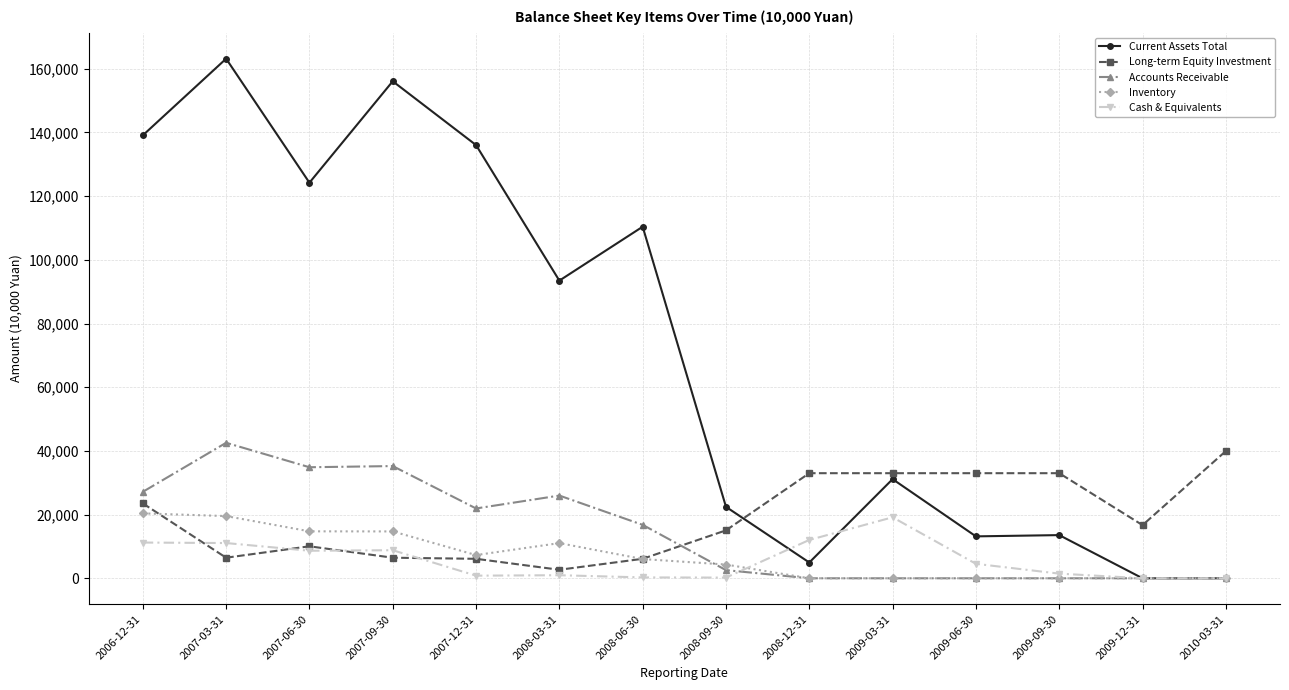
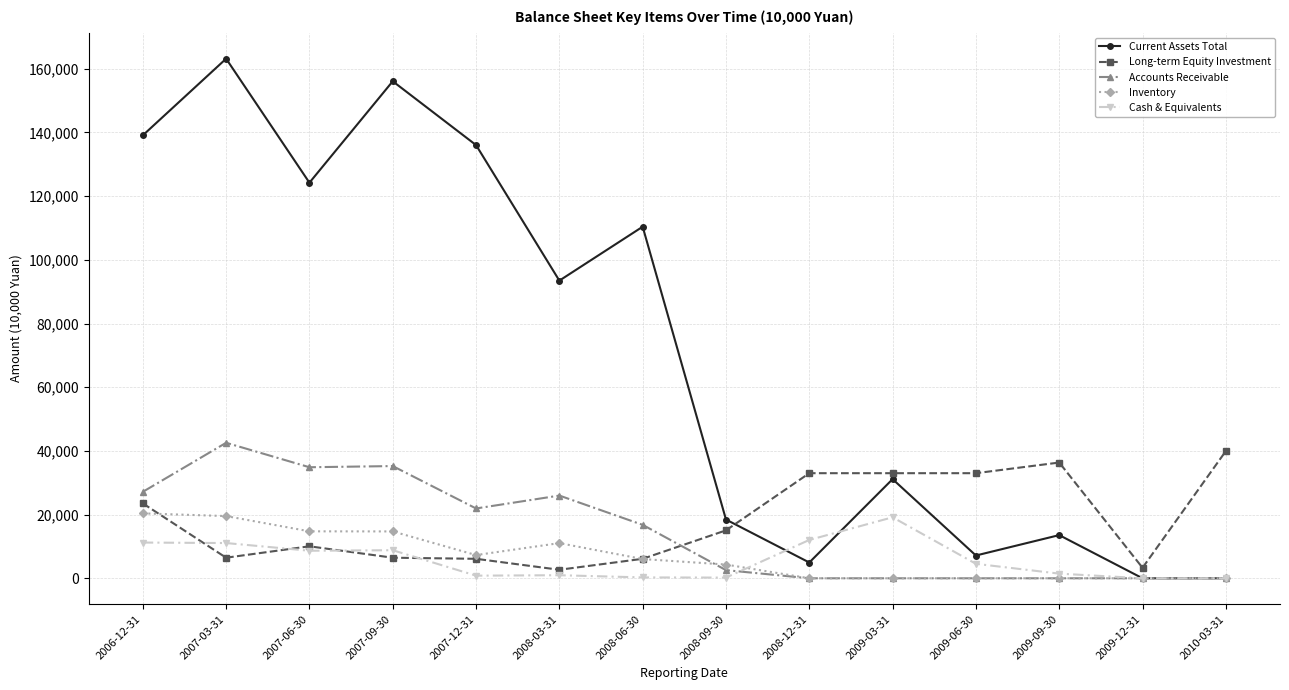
  {
    "Current Assets Total": {
      "2006-12-31": "139,000",
      "2007-03-31": "163,000",
      "2007-06-30": "124,000",
      "2007-09-30": "156,000",
      "2007-12-31": "136,000",
      "2008-03-31": "93,000",
      "2008-06-30": "110,000",
-     "2008-09-30": "22,000",
+     "2008-09-30": "18,000",
      "2008-12-31": "5,000",
      "2009-03-31": "31,000",
-     "2009-06-30": "13,000",
+     "2009-06-30": "7,000",
      "2009-09-30": "14,000"
    },
    "Long-term Equity Investment": {
      "2006-12-31": "24,000",
      "2007-03-31": "6,000",
      "2007-06-30": "10,000",
      "2007-09-30": "6,000",
      "2007-12-31": "6,000",
      "2008-03-31": "3,000",
      "2008-09-30": "15,000",
      "2008-12-31": "33,000",
      "2009-03-31": "33,000",
      "2009-06-30": "33,000",
-     "2009-09-30": "33,000",
-     "2009-12-31": "17,000",
+     "2009-09-30": "36,000",
+     "2009-12-31": "3,000",
      "2010-03-31": "40,000"
    }
  }
